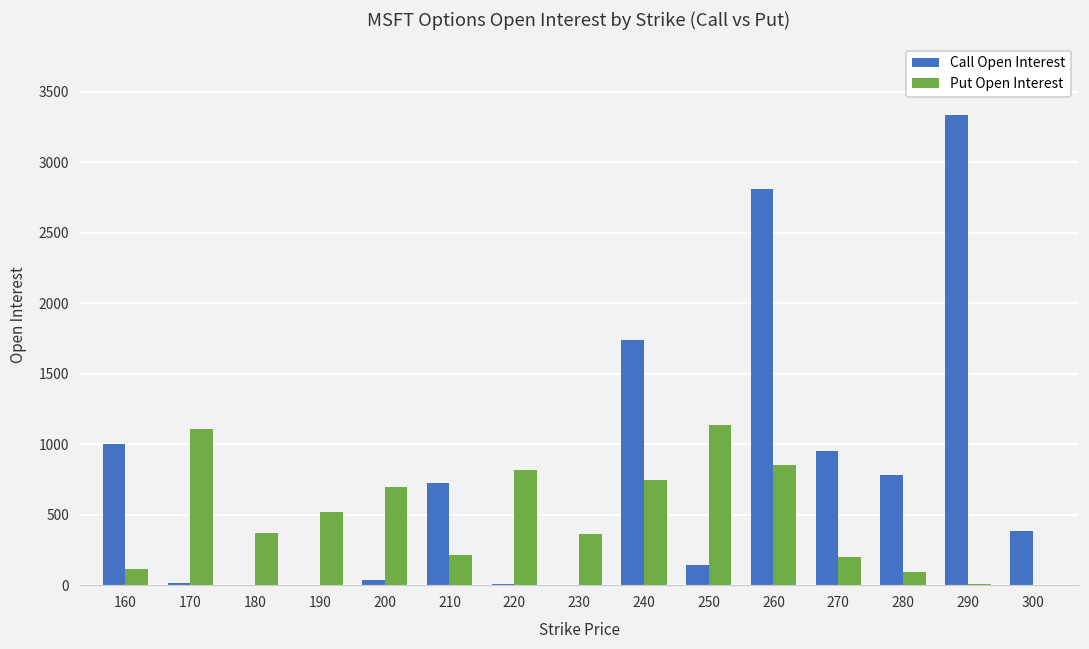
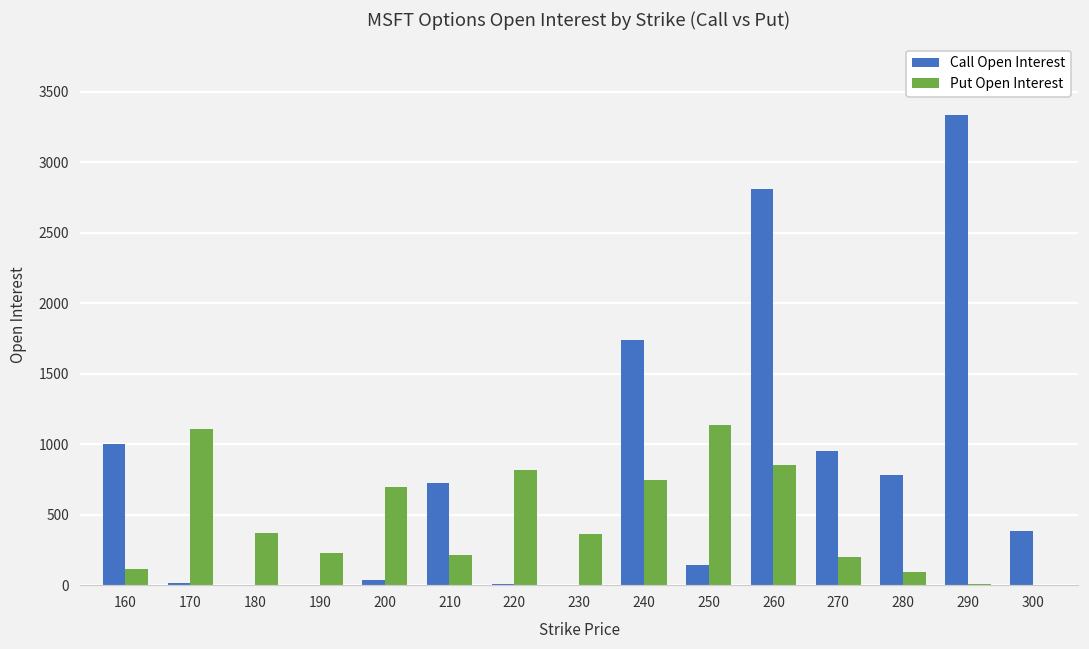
  {
    "Call Open Interest": {
      "160": 1000,
      "170": 20,
      "180": 0,
      "190": 0,
      "200": 40,
      "210": 730,
      "240": 1740,
      "250": 140,
      "260": 2810,
      "270": 950,
      "280": 780,
      "290": 3340,
      "300": 390
    },
    "Put Open Interest": {
      "160": 120,
      "170": 1110,
      "180": 370,
-     "190": 520,
+     "190": 230,
      "200": 700,
      "210": 220,
      "220": 820,
      "230": 360,
      "240": 740,
      "250": 1140,
      "260": 860,
      "270": 200,
      "280": 90,
      "300": 0
    }
  }
